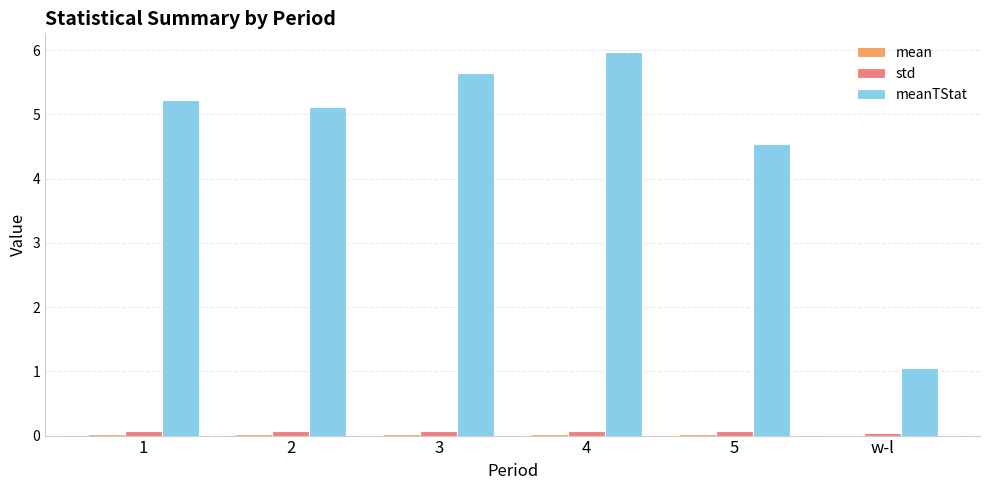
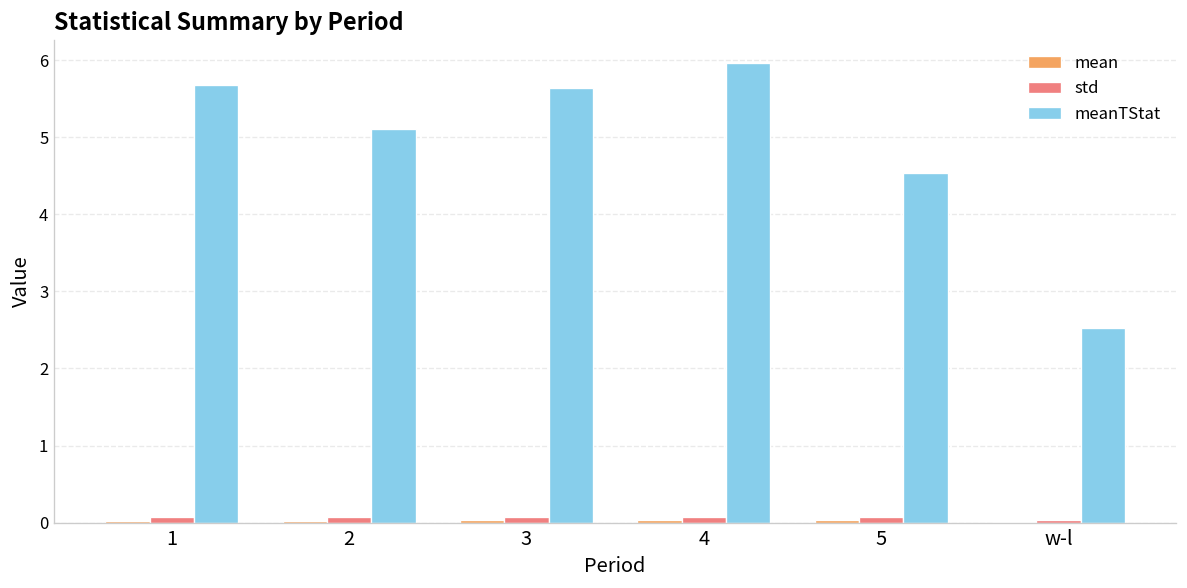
  {
    "meanTStat": {
-     "1": 5.2,
+     "1": 5.7,
      "2": 5.1,
      "3": 5.6,
      "4": 6.0,
      "5": 4.5,
-     "w-l": 1.1
+     "w-l": 2.5
    }
  }
